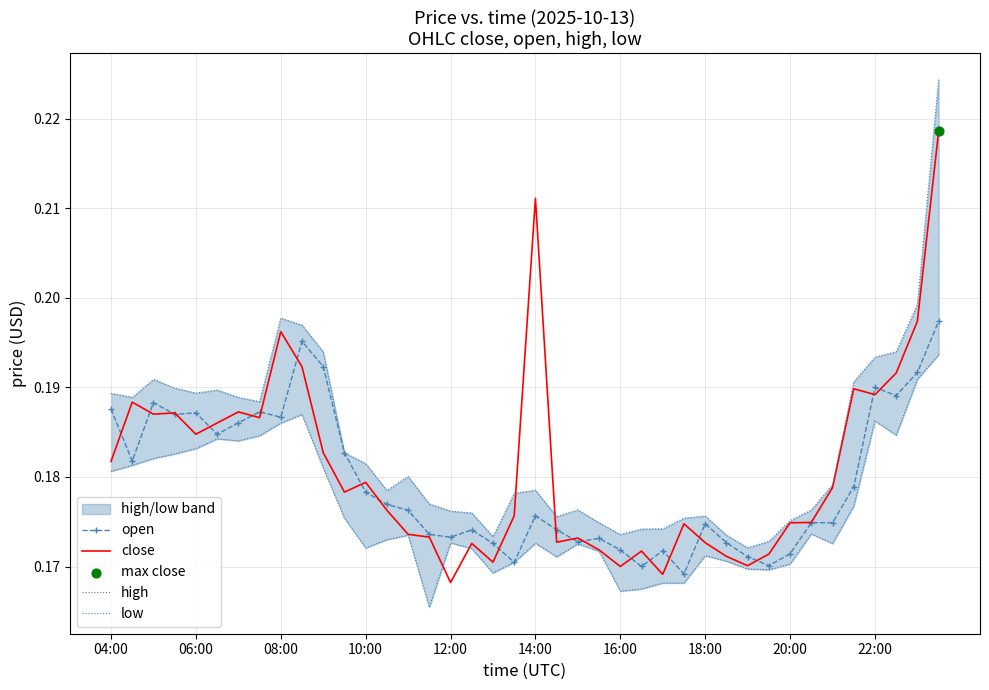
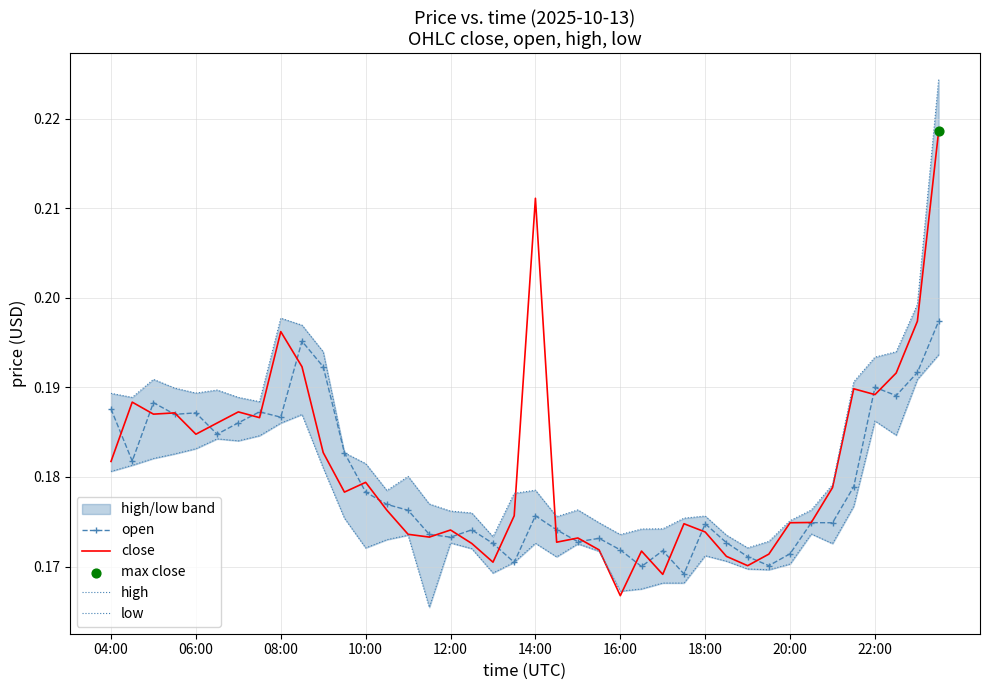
  {
    "close": {
      "04:00": 0.182,
      "06:00": 0.185,
      "08:00": 0.196,
      "10:00": 0.179,
-     "12:00": 0.168,
+     "12:00": 0.174,
      "14:00": 0.211,
-     "16:00": 0.170,
-     "18:00": 0.173,
+     "16:00": 0.167,
+     "18:00": 0.174,
      "22:00": 0.189
    }
  }
